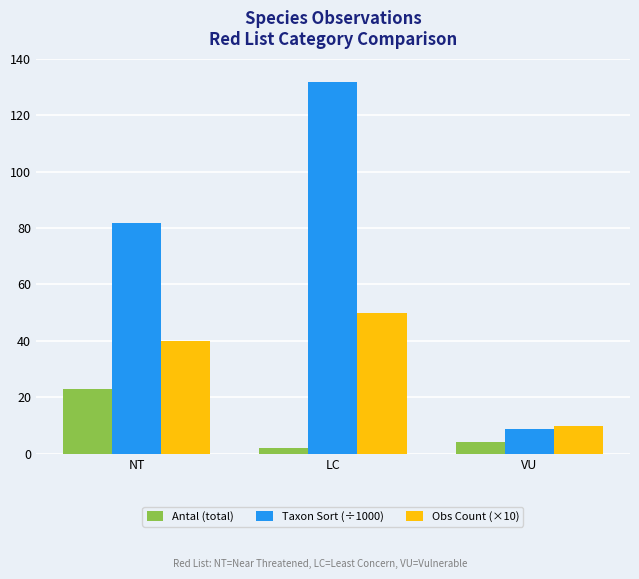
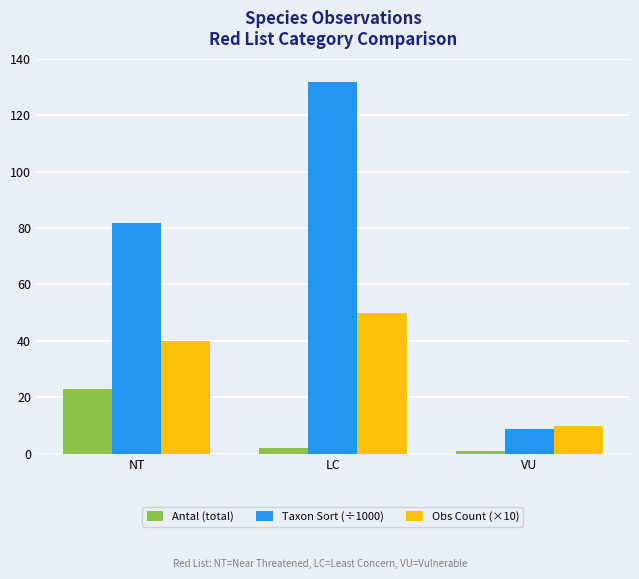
  {
    "Antal (total)": {
      "NT": 23,
      "LC": 2,
-     "VU": 4
+     "VU": 1
    },
    "Taxon Sort (÷1000)": {
      "NT": 82,
      "LC": 132,
      "VU": 9
    },
    "Obs Count (×10)": {
      "NT": 40,
      "LC": 50,
      "VU": 10
    }
  }
